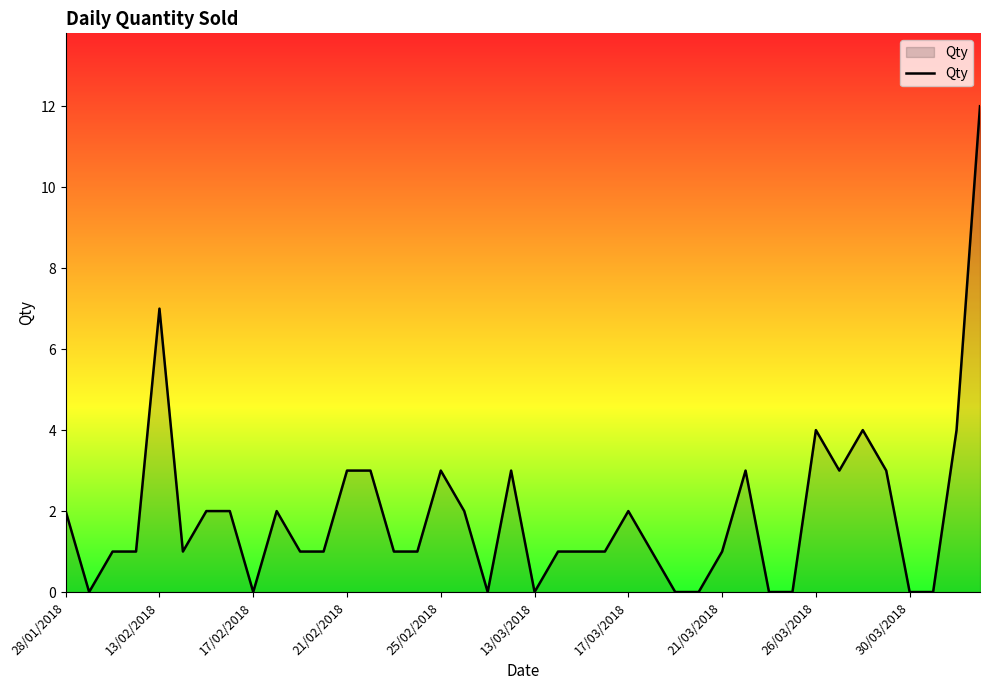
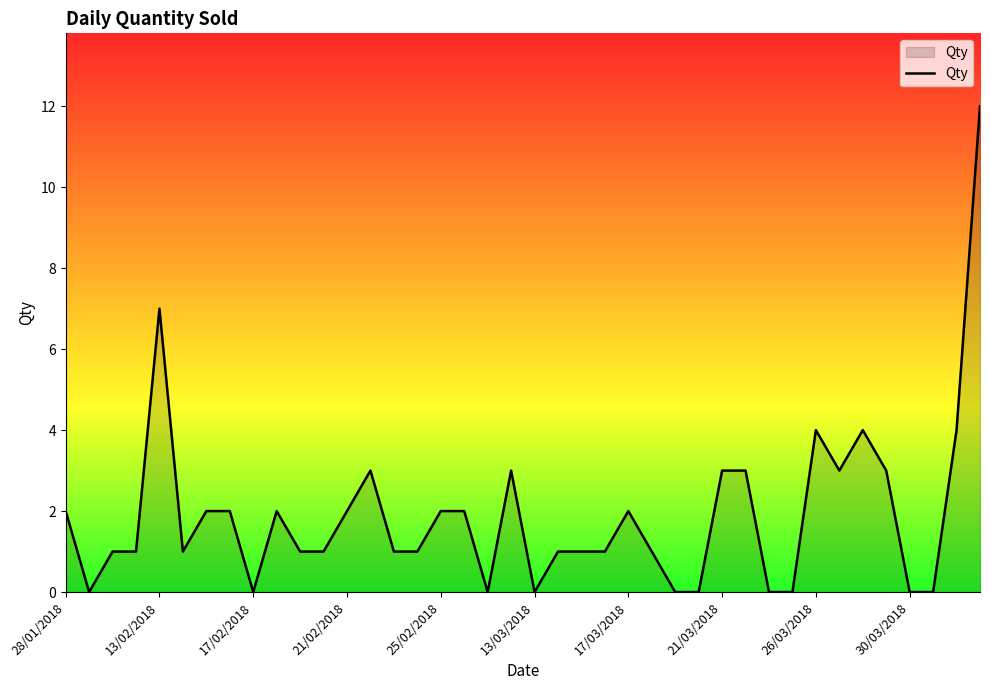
  {
    "28/01/2018": 2,
    "13/02/2018": 7,
    "17/02/2018": 0,
-   "21/02/2018": 3,
-   "25/02/2018": 3,
+   "21/02/2018": 2,
+   "25/02/2018": 2,
    "13/03/2018": 0,
    "17/03/2018": 2,
-   "21/03/2018": 1,
+   "21/03/2018": 3,
    "26/03/2018": 4,
    "30/03/2018": 0
  }
